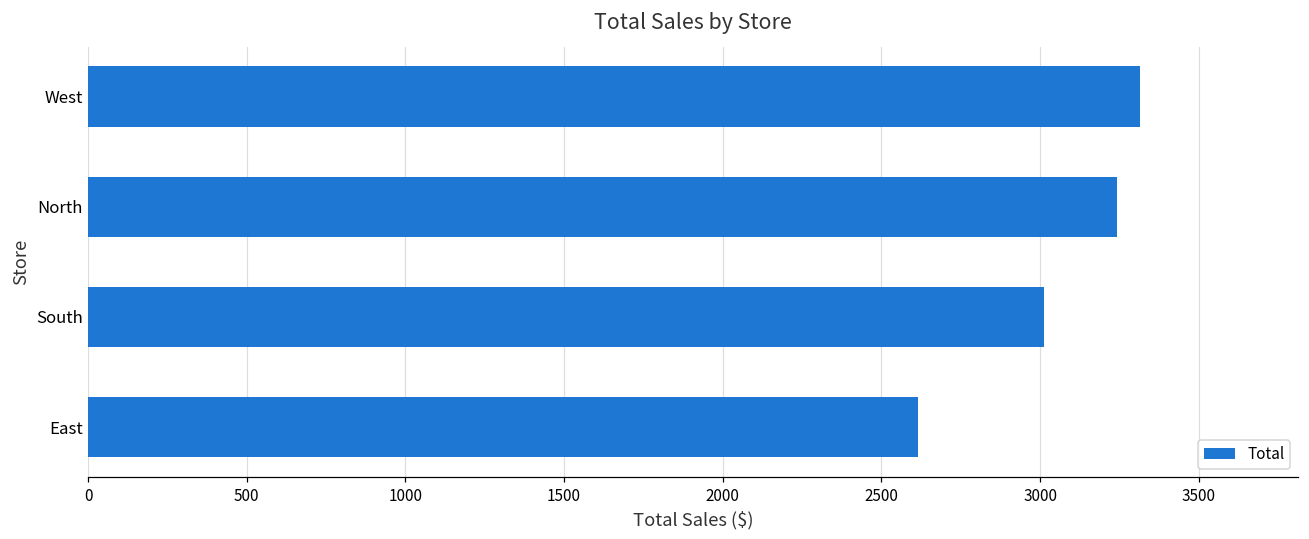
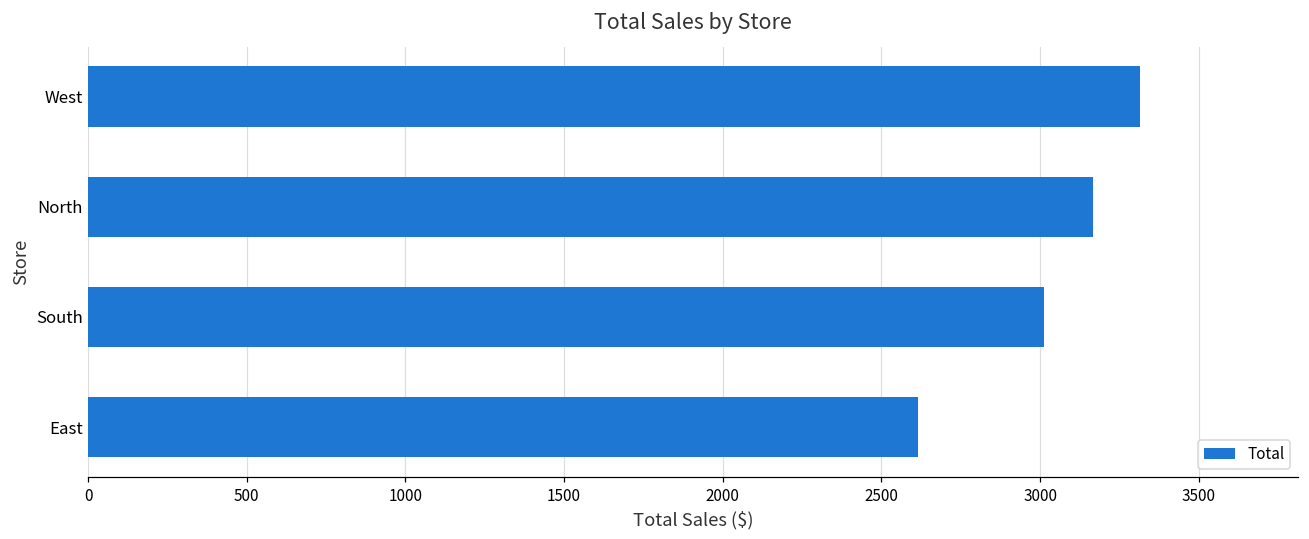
  {
    "West": 3320,
-   "North": 3240,
+   "North": 3170,
    "South": 3010,
    "East": 2620
  }
